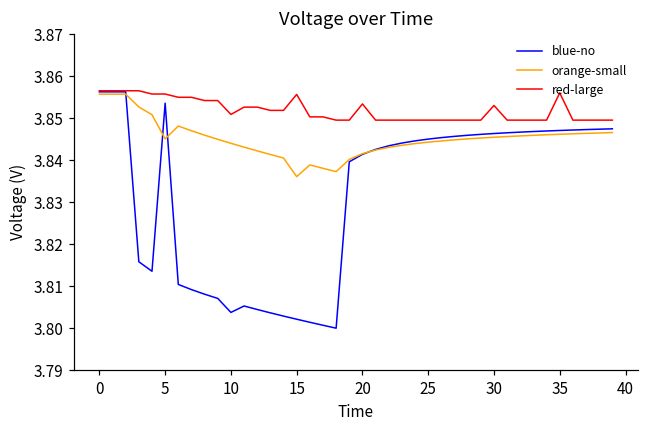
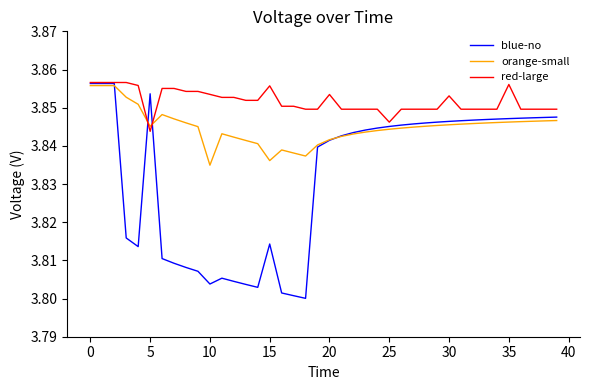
  {
    "blue-no": {
      "5": 3.854,
      "10": 3.804,
-     "15": 3.802,
+     "15": 3.814,
      "25": 3.845,
      "30": 3.846,
      "35": 3.847
    },
    "orange-small": {
      "5": 3.845,
-     "10": 3.844,
+     "10": 3.835,
      "15": 3.836,
      "25": 3.844,
      "30": 3.846,
      "35": 3.846
    },
    "red-large": {
-     "5": 3.856,
-     "10": 3.851,
+     "5": 3.844,
+     "10": 3.853,
      "15": 3.856,
      "20": 3.853,
-     "25": 3.850,
+     "25": 3.846,
      "30": 3.853,
      "35": 3.856
    }
  }
